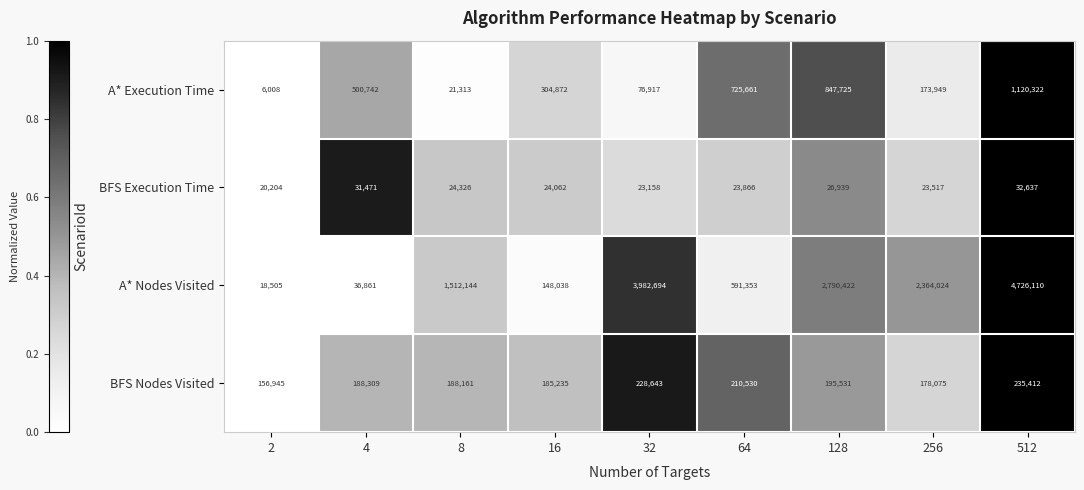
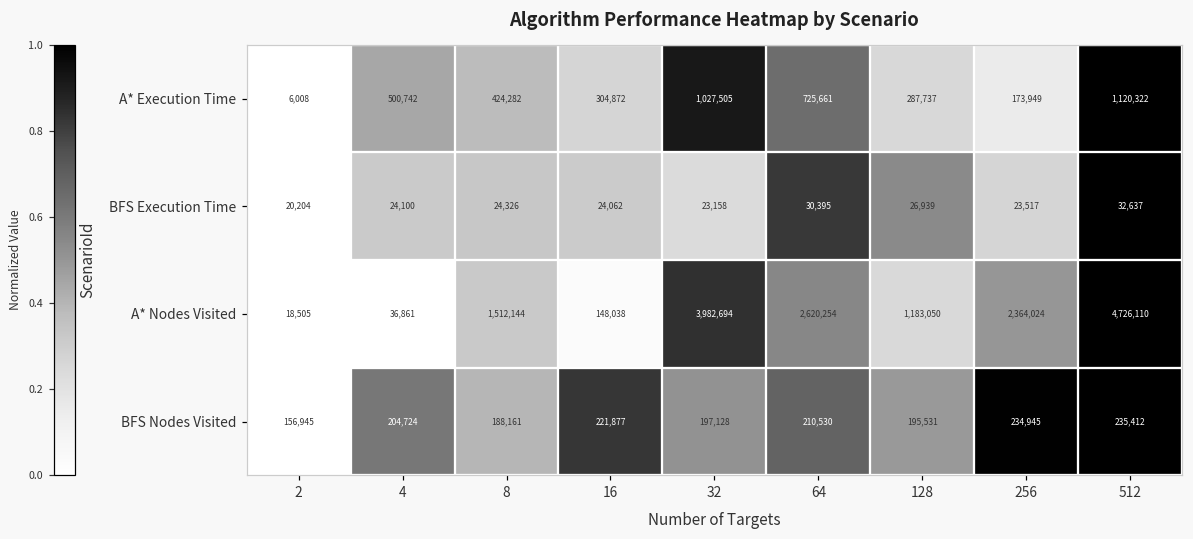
  {
    "A* Execution Time": {
      "2": "6,008",
      "4": "500,742",
-     "8": "21,313",
+     "8": "424,282",
      "16": "304,872",
-     "32": "76,917",
+     "32": "1,027,505",
      "64": "725,661",
-     "128": "847,725",
+     "128": "287,737",
      "256": "173,949",
      "512": "1,120,322"
    },
    "BFS Execution Time": {
      "2": "20,204",
-     "4": "31,471",
+     "4": "24,100",
      "8": "24,326",
      "16": "24,062",
      "32": "23,158",
-     "64": "23,866",
+     "64": "30,395",
      "128": "26,939",
      "256": "23,517",
      "512": "32,637"
    },
    "A* Nodes Visited": {
      "2": "18,505",
      "4": "36,861",
      "8": "1,512,144",
      "16": "148,038",
      "32": "3,982,694",
-     "64": "591,353",
-     "128": "2,790,422",
+     "64": "2,620,254",
+     "128": "1,183,050",
      "256": "2,364,024",
      "512": "4,726,110"
    },
    "BFS Nodes Visited": {
      "2": "156,945",
-     "4": "188,309",
+     "4": "204,724",
      "8": "188,161",
-     "16": "185,235",
-     "32": "228,643",
+     "16": "221,877",
+     "32": "197,128",
      "64": "210,530",
      "128": "195,531",
-     "256": "178,075",
+     "256": "234,945",
      "512": "235,412"
    }
  }
